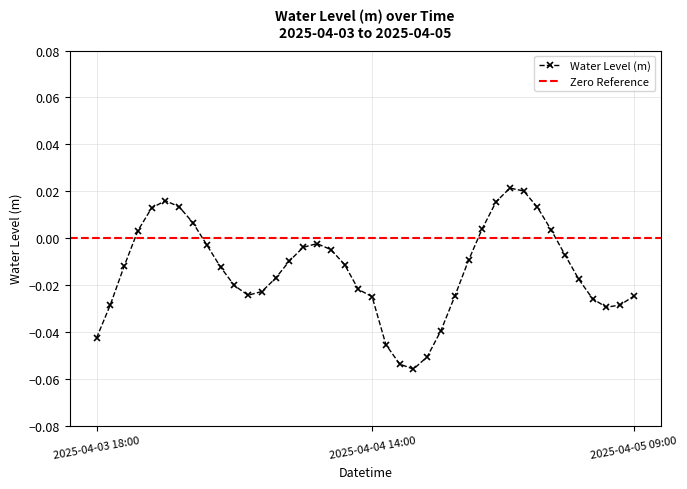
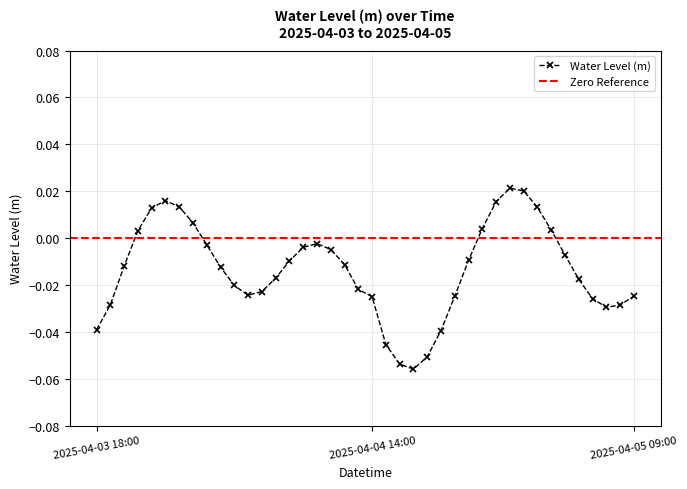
  {
-   "2025-04-03 18:00": -0.043,
+   "2025-04-03 18:00": -0.039,
    "2025-04-04 14:00": -0.025,
    "2025-04-05 09:00": -0.025
  }
